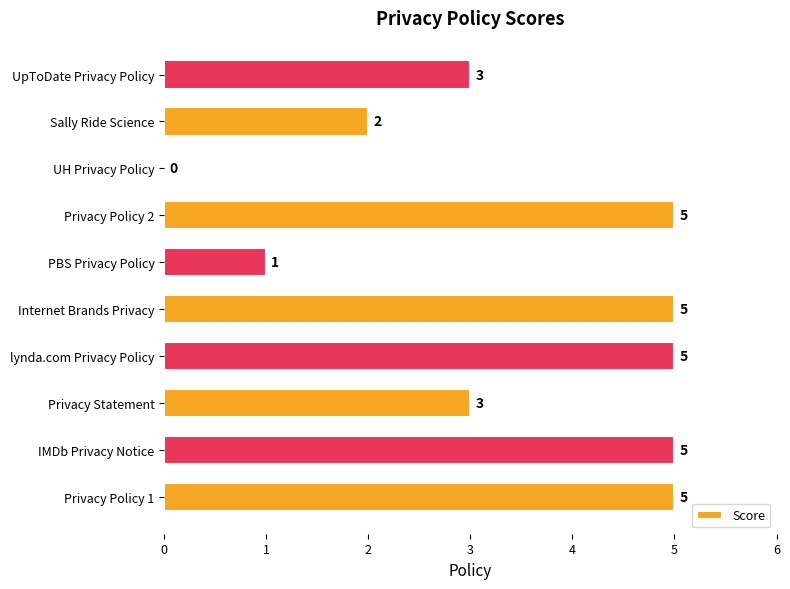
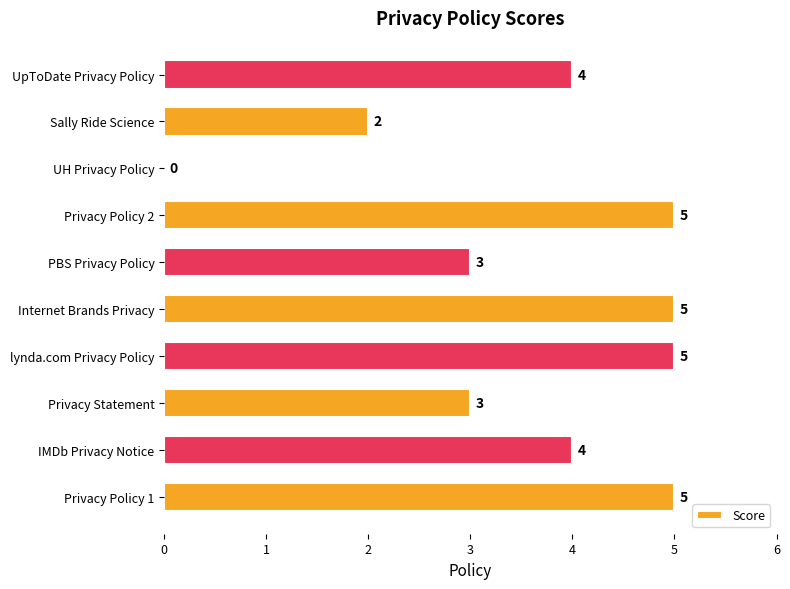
  {
-   "UpToDate Privacy Policy": 3,
+   "UpToDate Privacy Policy": 4,
    "Sally Ride Science": 2,
    "UH Privacy Policy": 0,
    "Privacy Policy 2": 5,
-   "PBS Privacy Policy": 1,
+   "PBS Privacy Policy": 3,
    "Internet Brands Privacy": 5,
    "lynda.com Privacy Policy": 5,
    "Privacy Statement": 3,
-   "IMDb Privacy Notice": 5,
+   "IMDb Privacy Notice": 4,
    "Privacy Policy 1": 5
  }
